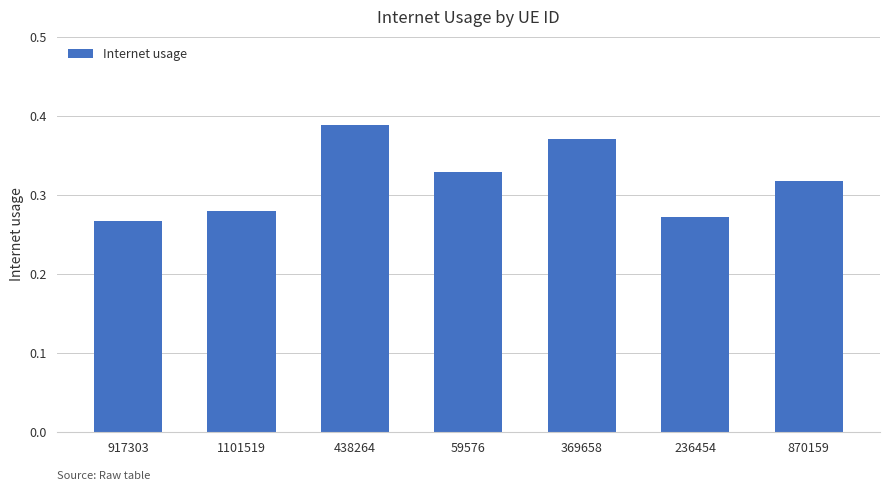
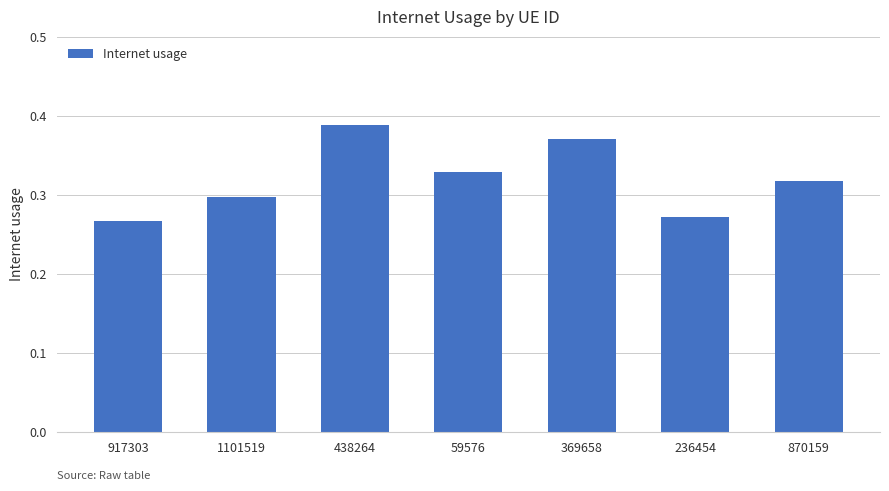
  {
    "917303": 0.27,
-   "1101519": 0.28,
+   "1101519": 0.30,
    "438264": 0.39,
    "59576": 0.33,
    "369658": 0.37,
    "236454": 0.27,
    "870159": 0.32
  }
